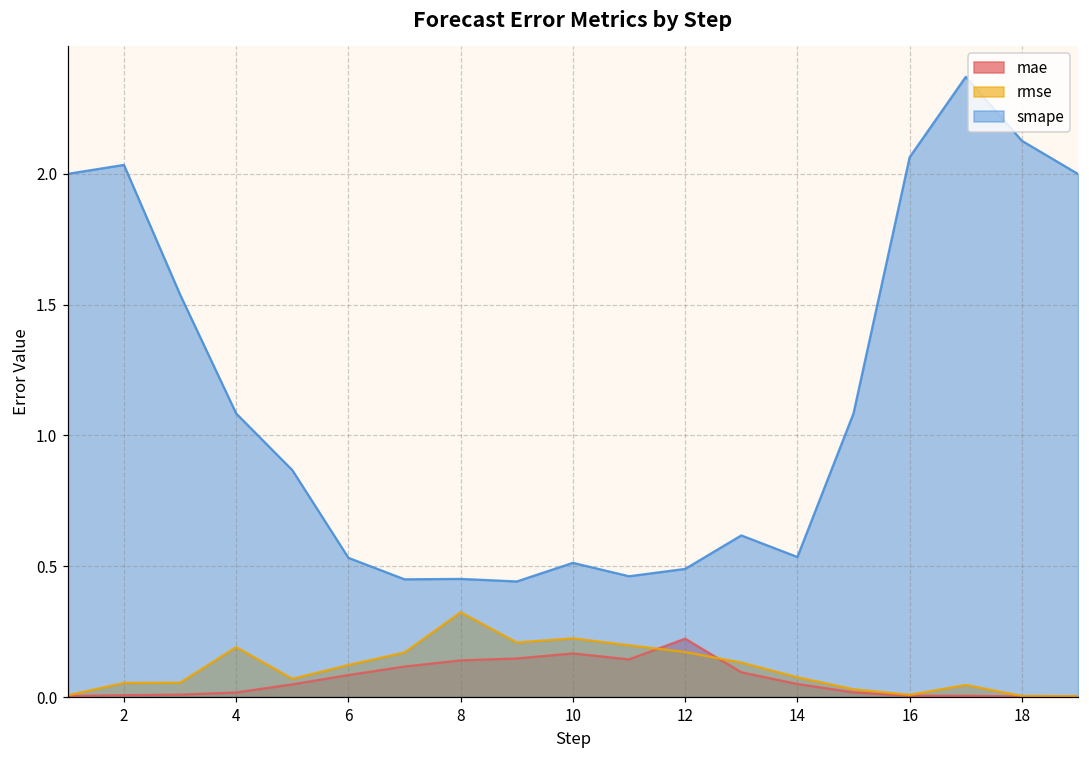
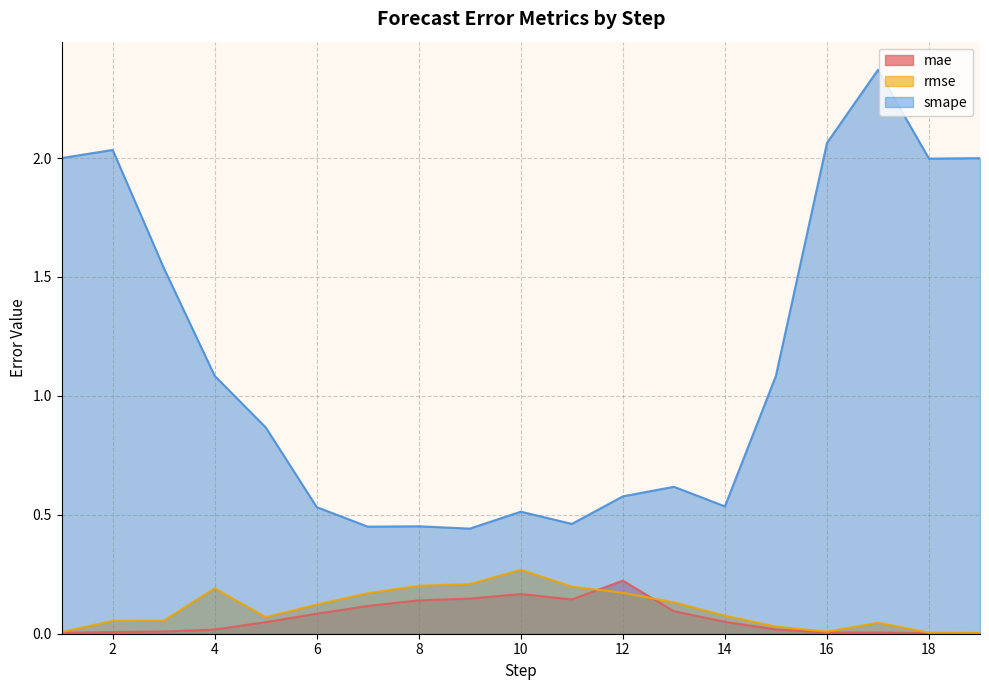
  {
    "mae": {
      "2": 0.01,
      "4": 0.02,
      "6": 0.08,
      "8": 0.14,
      "10": 0.17,
      "12": 0.22,
      "14": 0.05
    },
    "rmse": {
      "2": 0.05,
      "4": 0.19,
      "6": 0.12,
-     "8": 0.32,
-     "10": 0.22,
+     "8": 0.20,
+     "10": 0.27,
      "12": 0.17,
      "14": 0.08
    },
    "smape": {
      "2": 2.03,
      "4": 1.08,
      "6": 0.53,
      "8": 0.45,
      "10": 0.51,
-     "12": 0.49,
+     "12": 0.58,
      "14": 0.54,
      "16": 2.06,
-     "18": 2.13
+     "18": 2.00
    }
  }
